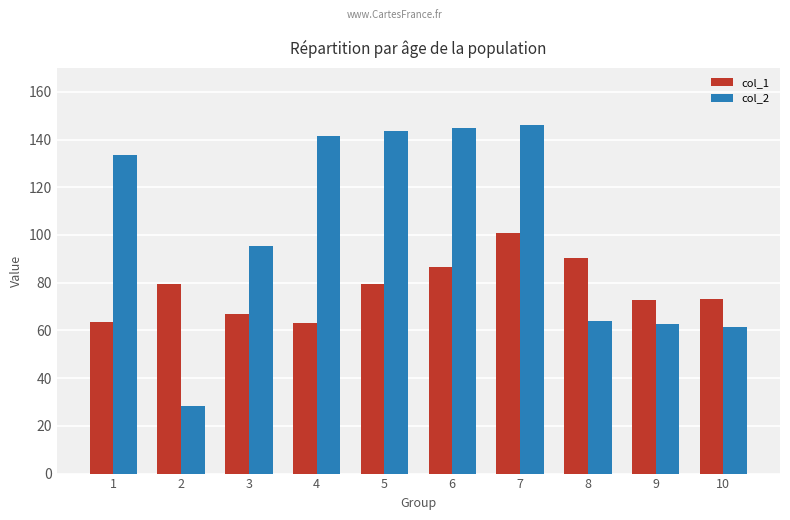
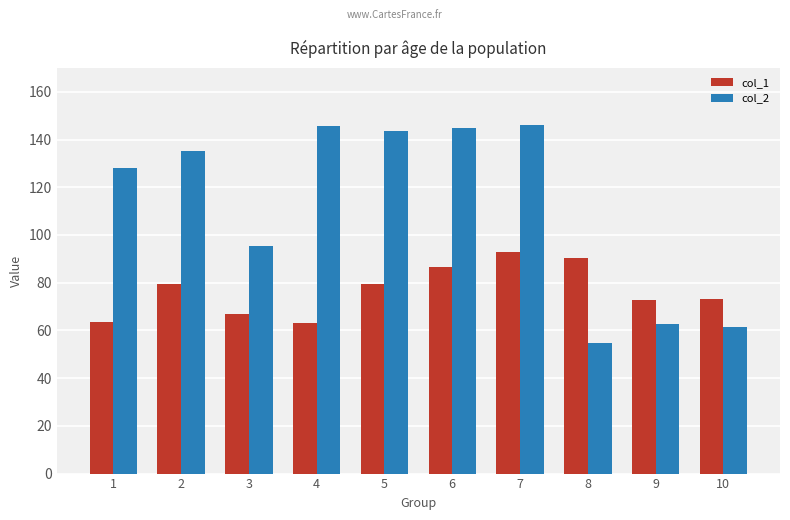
  {
    "col_1": {
      "1": 63,
      "2": 80,
      "3": 67,
      "4": 63,
      "5": 80,
      "6": 87,
-     "7": 101,
+     "7": 93,
      "8": 90,
      "9": 73,
      "10": 73
    },
    "col_2": {
-     "1": 134,
-     "2": 28,
+     "1": 128,
+     "2": 135,
      "3": 95,
-     "4": 141,
+     "4": 146,
      "5": 143,
      "6": 145,
      "7": 146,
-     "8": 64,
+     "8": 55,
      "9": 63,
      "10": 62
    }
  }
